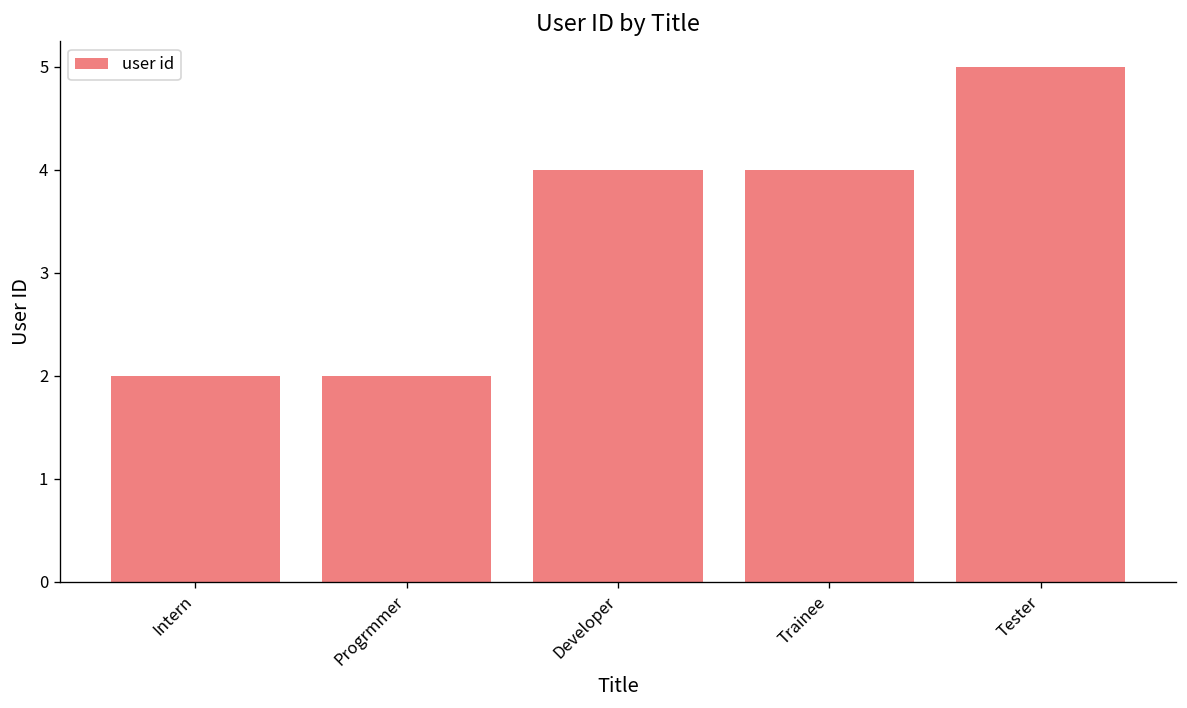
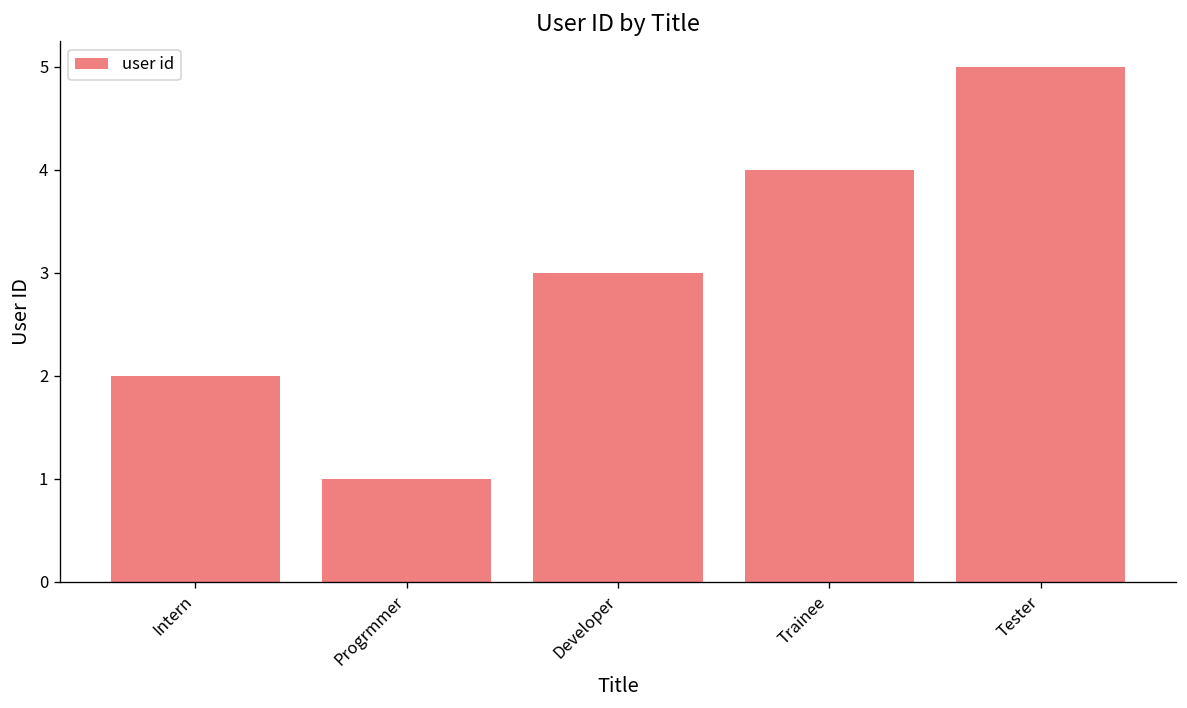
  {
    "Intern": 2,
-   "Progrmmer": 2,
-   "Developer": 4,
+   "Progrmmer": 1,
+   "Developer": 3,
    "Trainee": 4,
    "Tester": 5
  }
